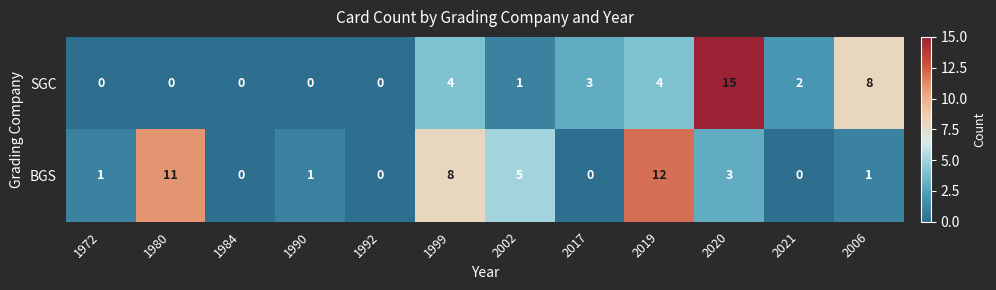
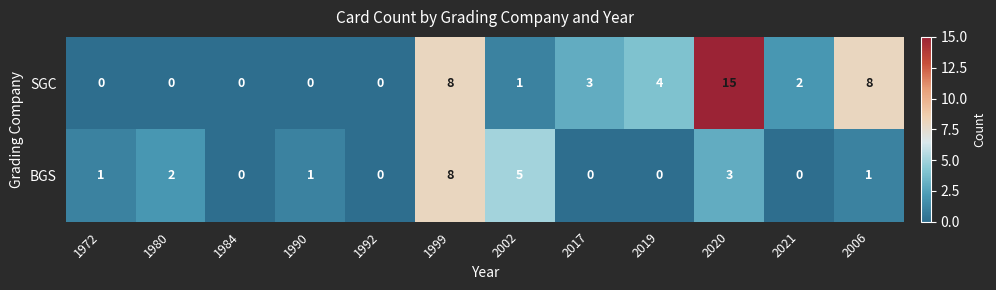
  {
    "SGC": {
      "1972": 0,
      "1980": 0,
      "1984": 0,
      "1990": 0,
      "1992": 0,
-     "1999": 4,
+     "1999": 8,
      "2002": 1,
      "2017": 3,
      "2019": 4,
      "2020": 15,
      "2021": 2,
      "2006": 8
    },
    "BGS": {
      "1972": 1,
-     "1980": 11,
+     "1980": 2,
      "1984": 0,
      "1990": 1,
      "1992": 0,
      "1999": 8,
      "2002": 5,
      "2017": 0,
-     "2019": 12,
+     "2019": 0,
      "2020": 3,
      "2021": 0,
      "2006": 1
    }
  }
